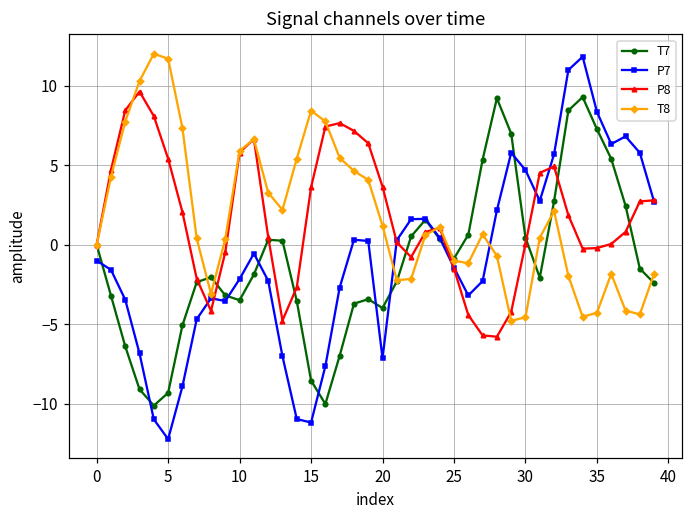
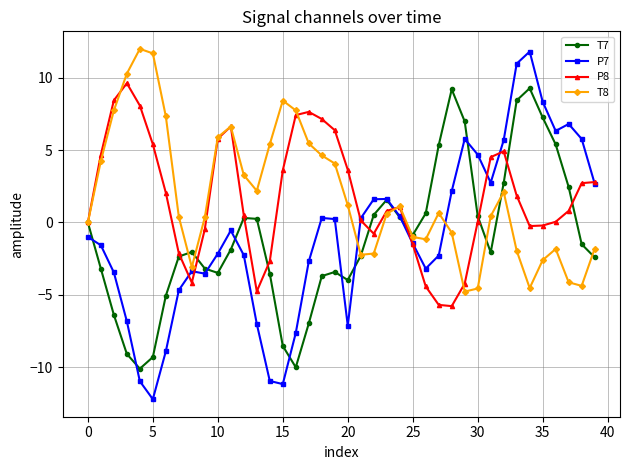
  {
    "T7": {
      "5": -9.3,
      "10": -3.5,
      "15": -8.5,
      "20": -4.0,
      "30": 0.4,
      "35": 7.3
    },
    "P7": {
      "0": -1.0,
      "5": -12.2,
      "10": -2.2,
      "15": -11.2,
      "20": -7.1,
      "30": 4.7,
      "35": 8.3
    },
    "P8": {
      "5": 5.4,
      "15": 3.6,
      "20": 3.6,
      "30": 0.0,
      "35": -0.2
    },
    "T8": {
      "5": 11.7,
      "15": 8.4,
      "20": 1.2,
      "30": -4.6,
-     "35": -4.3
+     "35": -2.6
    }
  }
